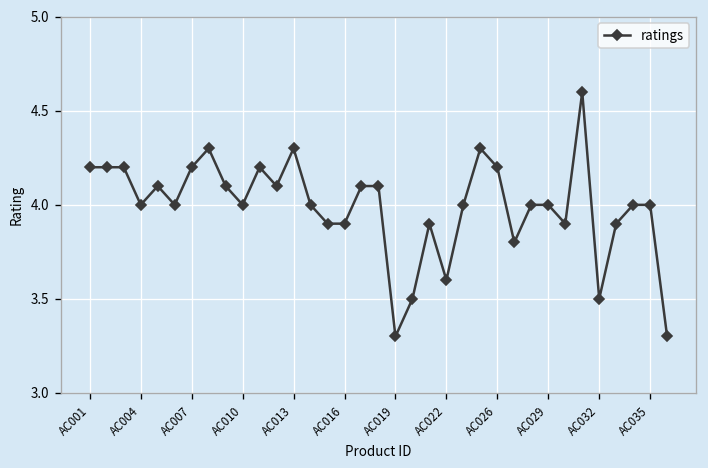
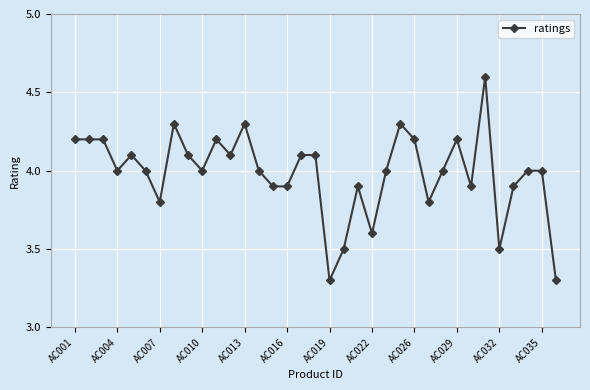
  {
    "AC001": 4.2,
    "AC004": 4.0,
-   "AC007": 4.2,
+   "AC007": 3.8,
    "AC010": 4.0,
    "AC013": 4.3,
    "AC016": 3.9,
    "AC019": 3.3,
    "AC022": 3.6,
    "AC026": 4.2,
-   "AC029": 4.0,
+   "AC029": 4.2,
    "AC032": 3.5,
    "AC035": 4.0
  }
